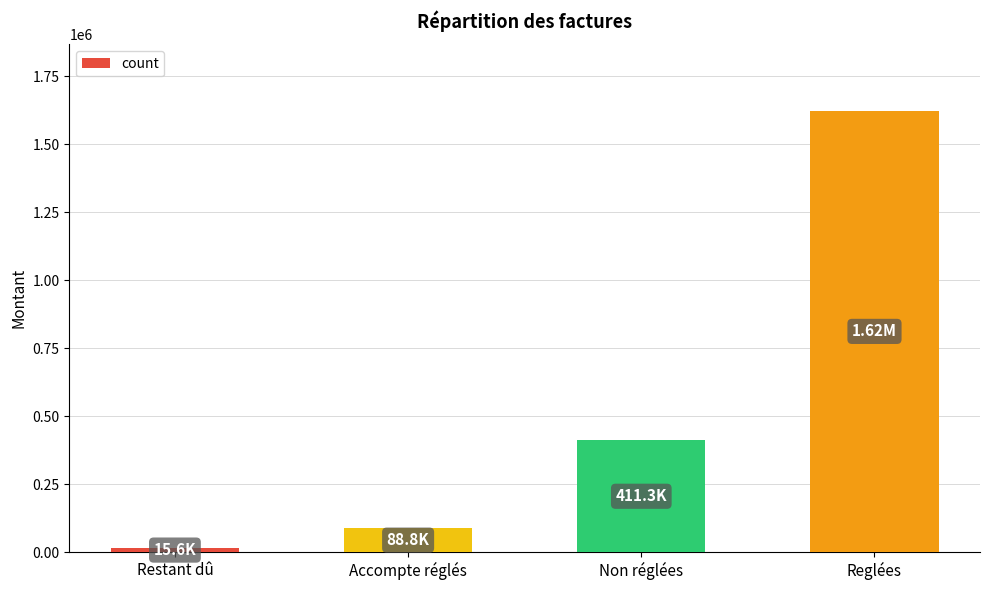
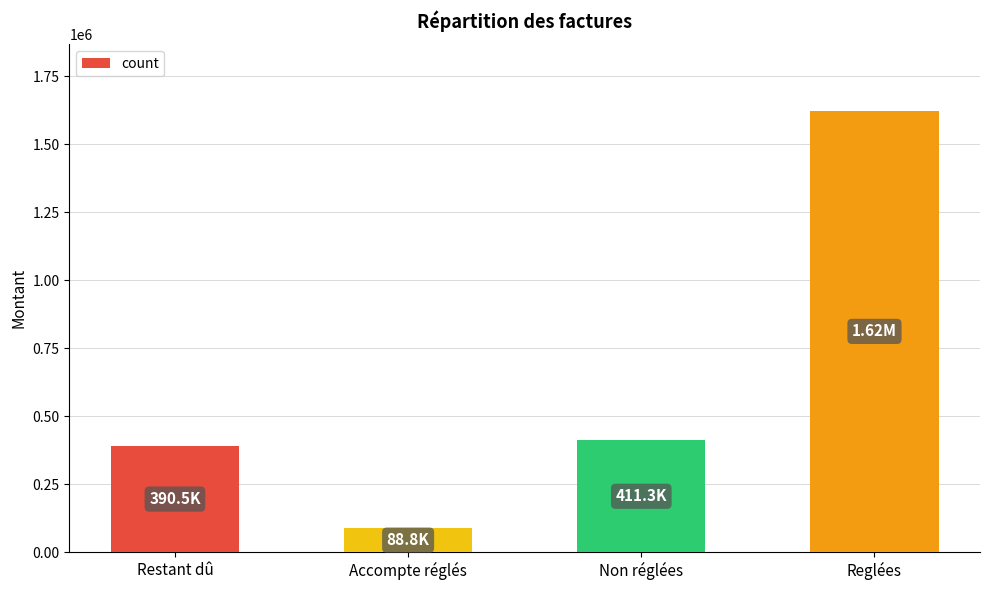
  {
-   "Restant dû": "15.6K"
+   "Restant dû": "390.5K"
  }
